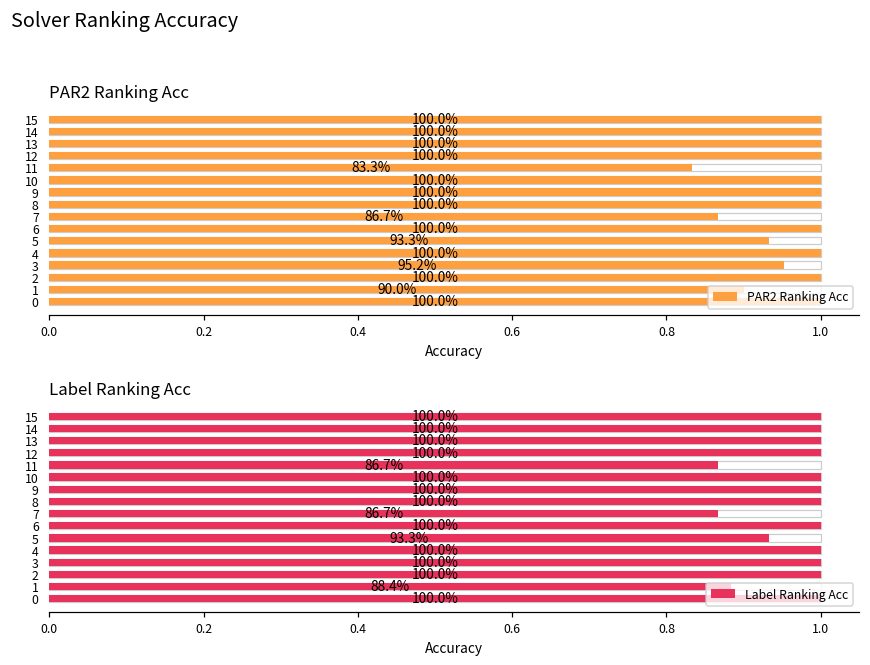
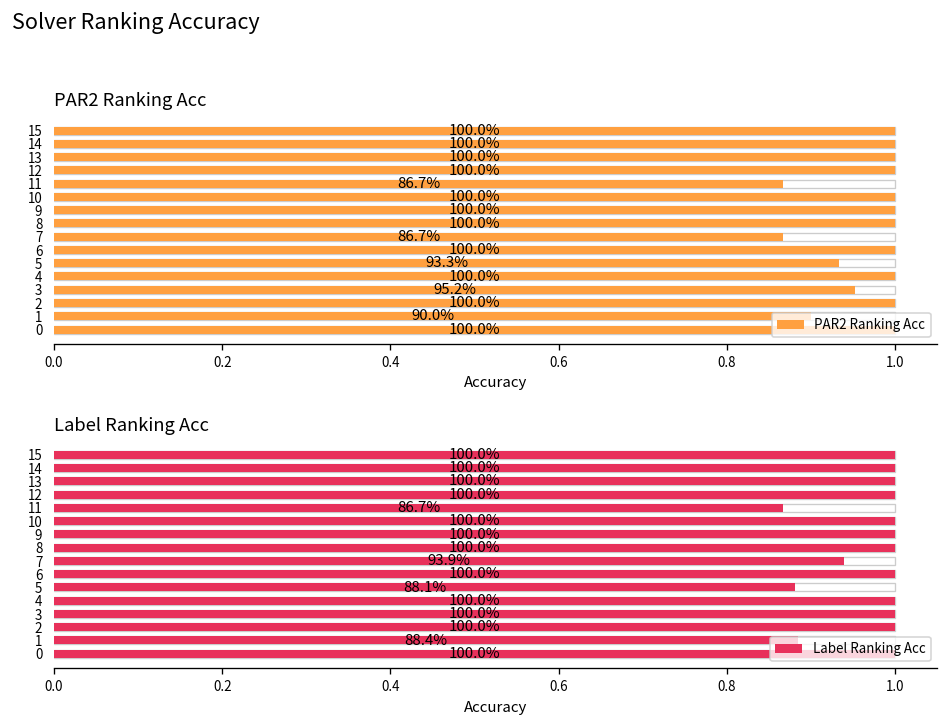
  {
    "PAR2 Ranking Acc": {
      "PAR2 Ranking Acc": {
        "15": "100.0%",
        "14": "100.0%",
-       "11": "83.3%",
+       "11": "86.7%",
        "10": "100.0%",
        "6": "100.0%",
        "4": "100.0%",
        "2": "100.0%"
      }
    },
    "Label Ranking Acc": {
      "Label Ranking Acc": {
        "15": "100.0%",
        "12": "100.0%",
        "8": "100.0%",
-       "7": "86.7%",
+       "7": "93.9%",
        "6": "100.0%",
-       "5": "93.3%",
+       "5": "88.1%",
        "4": "100.0%"
      }
    }
  }
